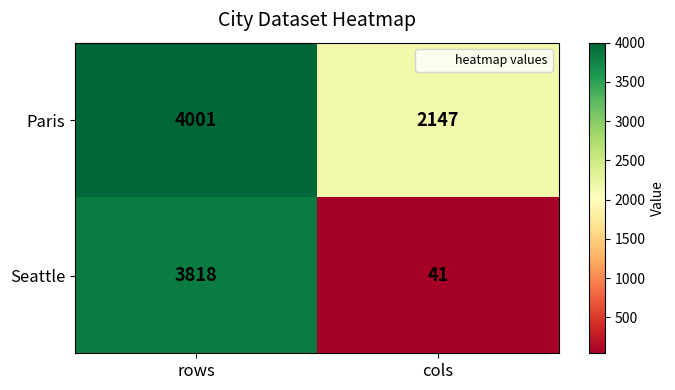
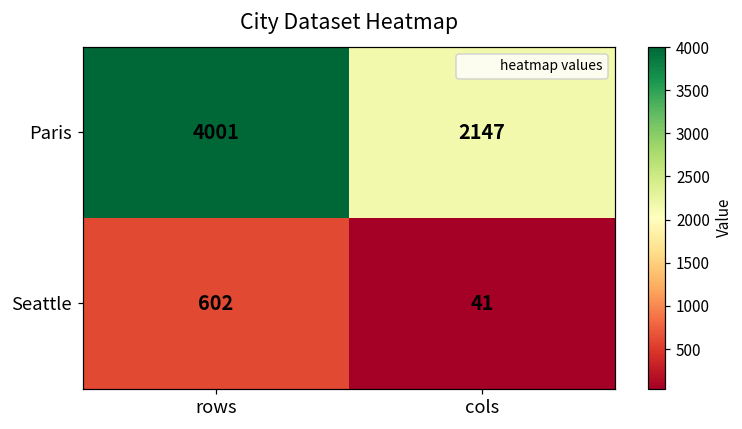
  {
    "Paris": {
      "rows": 4001,
      "cols": 2147
    },
    "Seattle": {
-     "rows": 3818,
+     "rows": 602,
      "cols": 41
    }
  }
